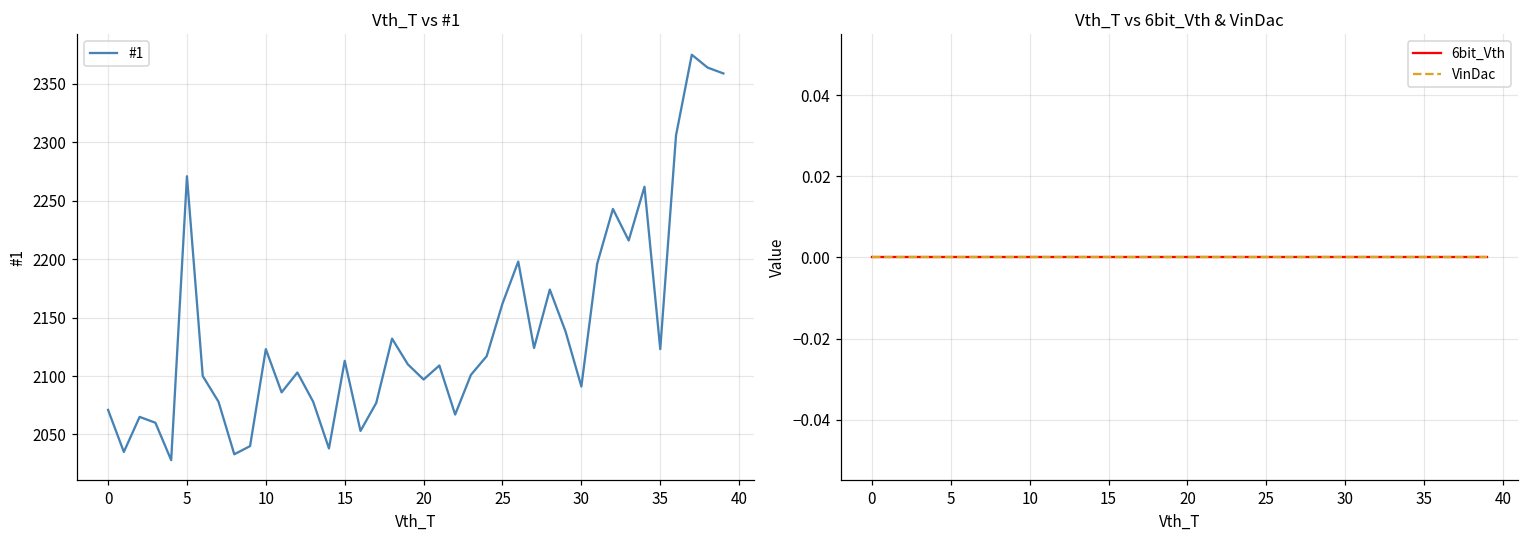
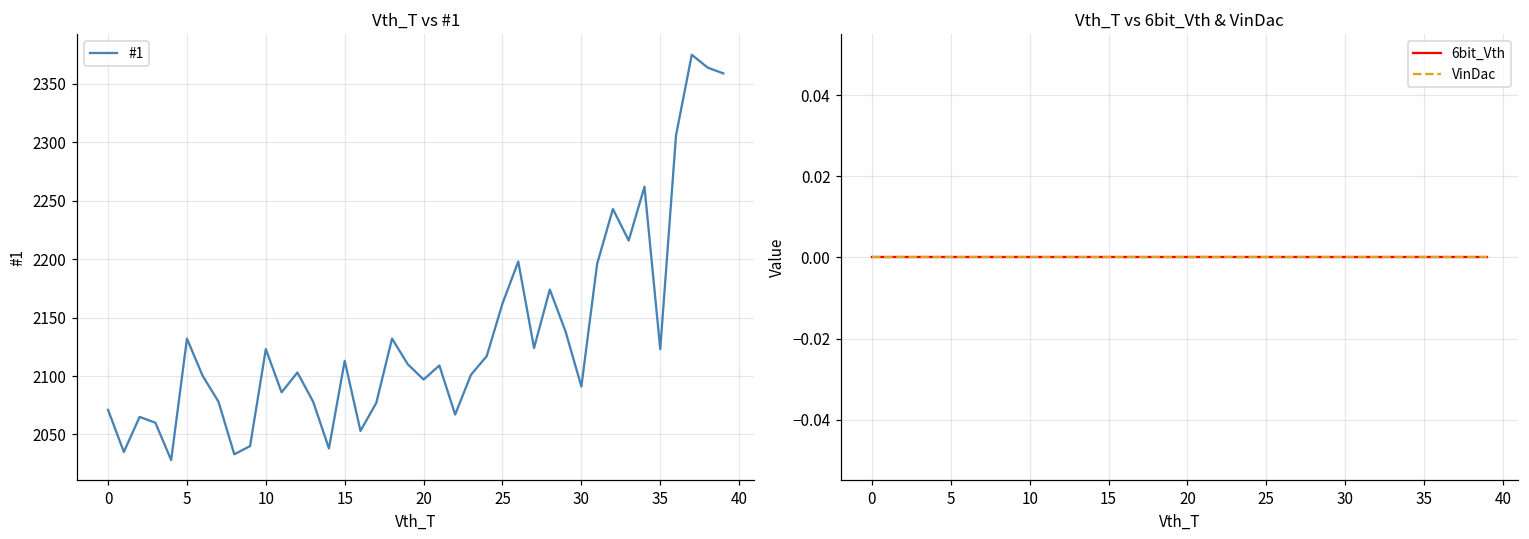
  {
    "Vth_T vs #1": {
      "0": 2071,
-     "5": 2271,
+     "5": 2132,
      "10": 2123,
      "15": 2113,
      "20": 2097,
      "25": 2162,
      "30": 2091,
      "35": 2123
    },
    "Vth_T vs 6bit_Vth & VinDac": {
      "0": 0.000,
      "5": 0.000,
      "10": 0.000,
      "15": 0.000,
      "20": 0.000,
      "25": 0.000,
      "30": 0.000,
      "35": 0.000
    }
  }
